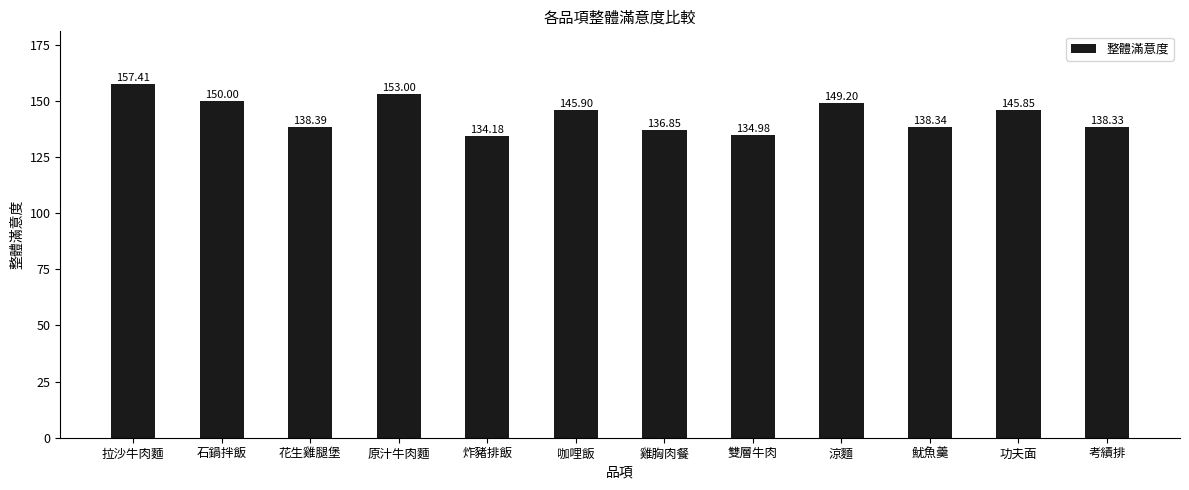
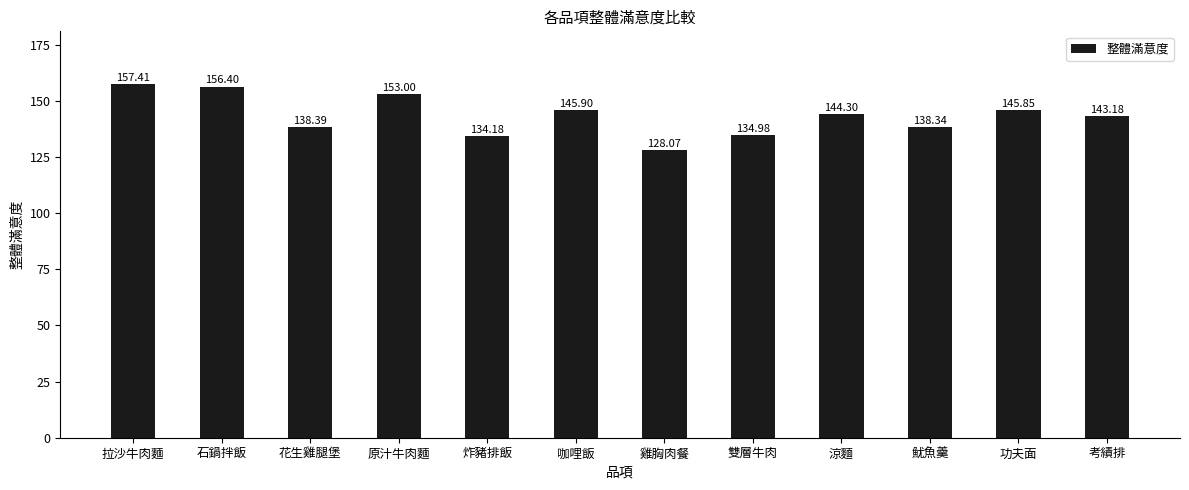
  {
    "拉沙牛肉麵": 157.41,
-   "石鍋拌飯": 150.00,
+   "石鍋拌飯": 156.40,
    "花生雞腿堡": 138.39,
    "原汁牛肉麵": 153.00,
    "炸豬排飯": 134.18,
    "咖哩飯": 145.90,
-   "雞胸肉餐": 136.85,
+   "雞胸肉餐": 128.07,
    "雙層牛肉": 134.98,
-   "涼麵": 149.20,
+   "涼麵": 144.30,
    "魷魚羹": 138.34,
    "功夫面": 145.85,
-   "考績排": 138.33
+   "考績排": 143.18
  }
